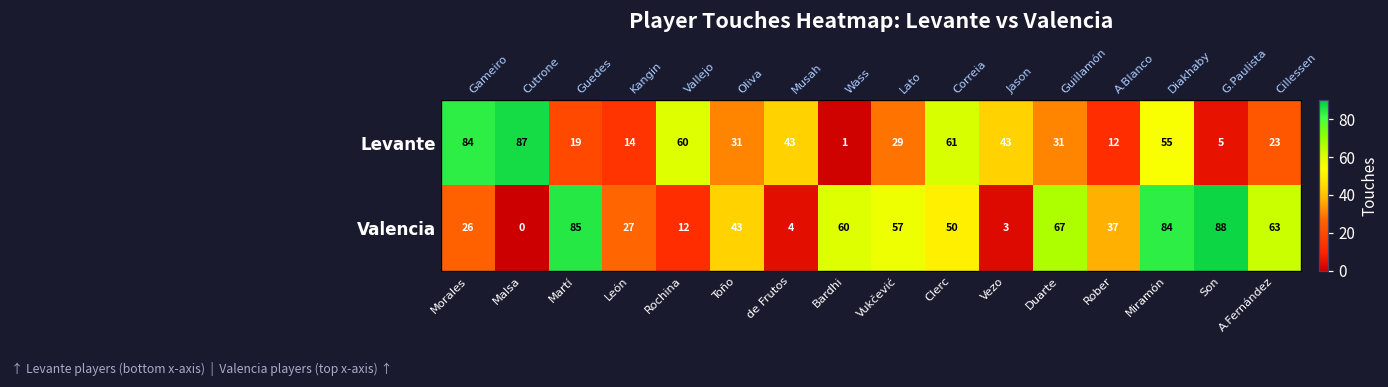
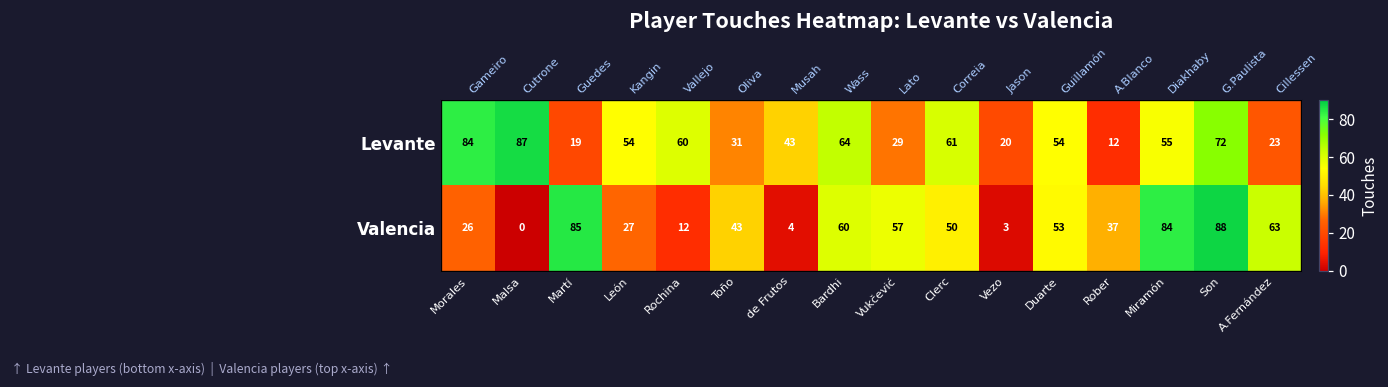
  {
    "Levante": {
      "Morales": 84,
      "Malsa": 87,
      "Martí": 19,
-     "León": 14,
+     "León": 54,
      "Rochina": 60,
      "Toño": 31,
      "de Frutos": 43,
-     "Bardhi": 1,
+     "Bardhi": 64,
      "Vukčević": 29,
      "Clerc": 61,
-     "Vezo": 43,
-     "Duarte": 31,
+     "Vezo": 20,
+     "Duarte": 54,
      "Rober": 12,
      "Miramón": 55,
-     "Son": 5,
+     "Son": 72,
      "A.Fernández": 23
    },
    "Valencia": {
      "Morales": 26,
      "Malsa": 0,
      "Martí": 85,
      "León": 27,
      "Rochina": 12,
      "Toño": 43,
      "de Frutos": 4,
      "Bardhi": 60,
      "Vukčević": 57,
      "Clerc": 50,
      "Vezo": 3,
-     "Duarte": 67,
+     "Duarte": 53,
      "Rober": 37,
      "Miramón": 84,
      "Son": 88,
      "A.Fernández": 63
    }
  }
